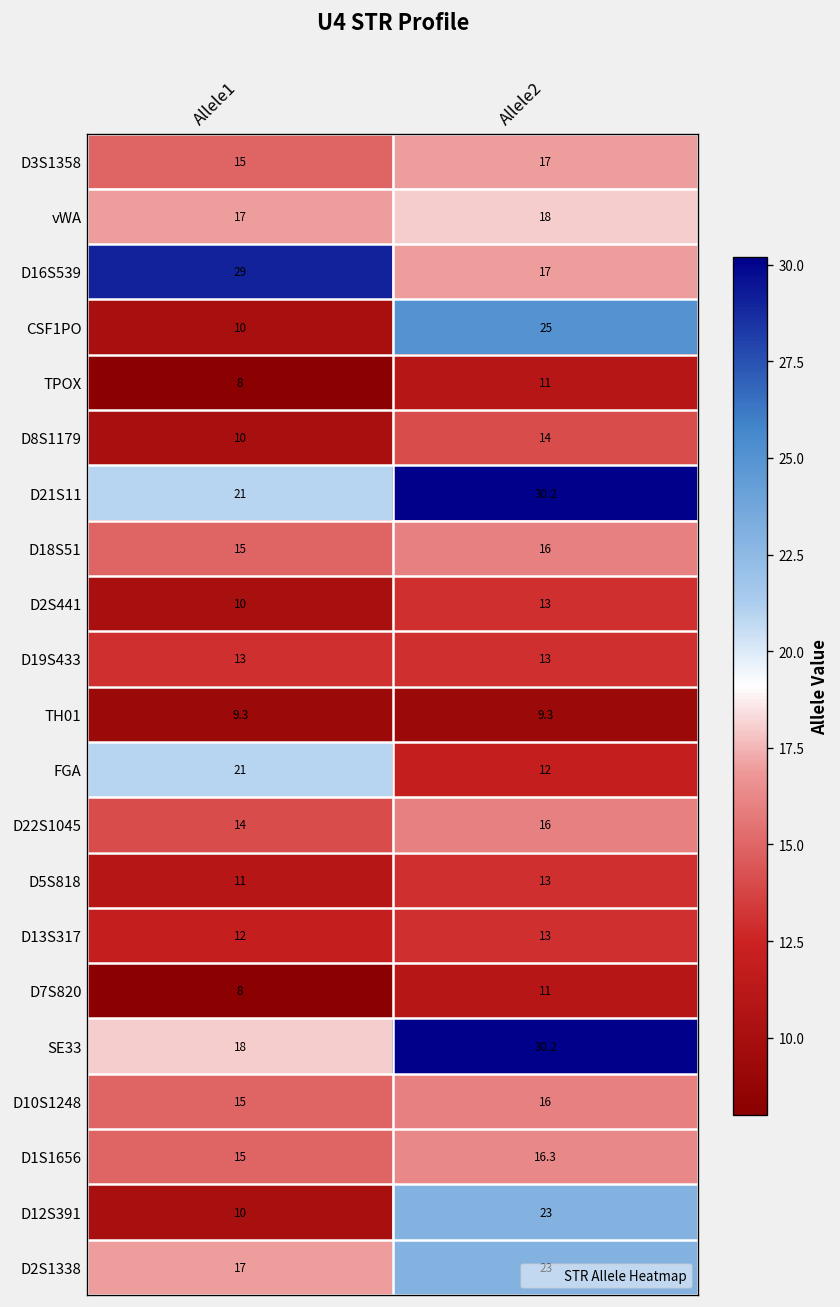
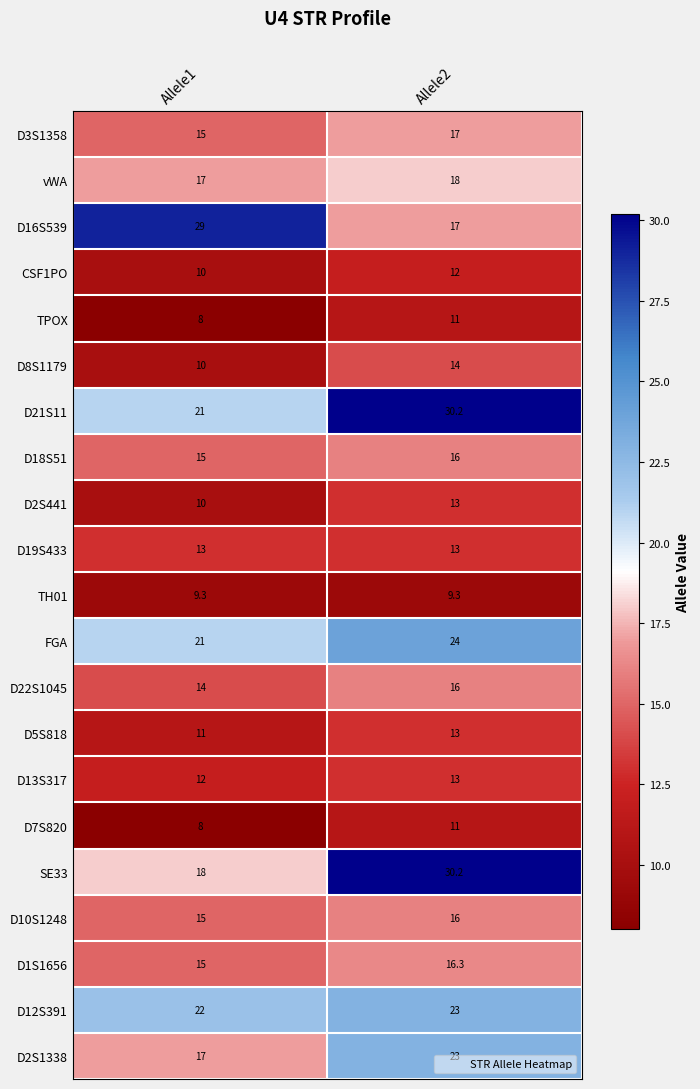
  {
    "D3S1358": {
      "Allele1": 15,
      "Allele2": 17
    },
    "vWA": {
      "Allele1": 17,
      "Allele2": 18
    },
    "D16S539": {
      "Allele1": 29,
      "Allele2": 17
    },
    "CSF1PO": {
      "Allele1": 10,
-     "Allele2": 25
+     "Allele2": 12
    },
    "TPOX": {
      "Allele1": 8,
      "Allele2": 11
    },
    "D8S1179": {
      "Allele1": 10,
      "Allele2": 14
    },
    "D21S11": {
      "Allele1": 21,
      "Allele2": 30.2
    },
    "D18S51": {
      "Allele1": 15,
      "Allele2": 16
    },
    "D2S441": {
      "Allele1": 10,
      "Allele2": 13
    },
    "D19S433": {
      "Allele1": 13,
      "Allele2": 13
    },
    "TH01": {
      "Allele1": 9.3,
      "Allele2": 9.3
    },
    "FGA": {
      "Allele1": 21,
-     "Allele2": 12
+     "Allele2": 24
    },
    "D22S1045": {
      "Allele1": 14,
      "Allele2": 16
    },
    "D5S818": {
      "Allele1": 11,
      "Allele2": 13
    },
    "D13S317": {
      "Allele1": 12,
      "Allele2": 13
    },
    "D7S820": {
      "Allele1": 8,
      "Allele2": 11
    },
    "SE33": {
      "Allele1": 18,
      "Allele2": 30.2
    },
    "D10S1248": {
      "Allele1": 15,
      "Allele2": 16
    },
    "D1S1656": {
      "Allele1": 15,
      "Allele2": 16.3
    },
    "D12S391": {
-     "Allele1": 10,
+     "Allele1": 22,
      "Allele2": 23
    },
    "D2S1338": {
      "Allele1": 17
    }
  }
